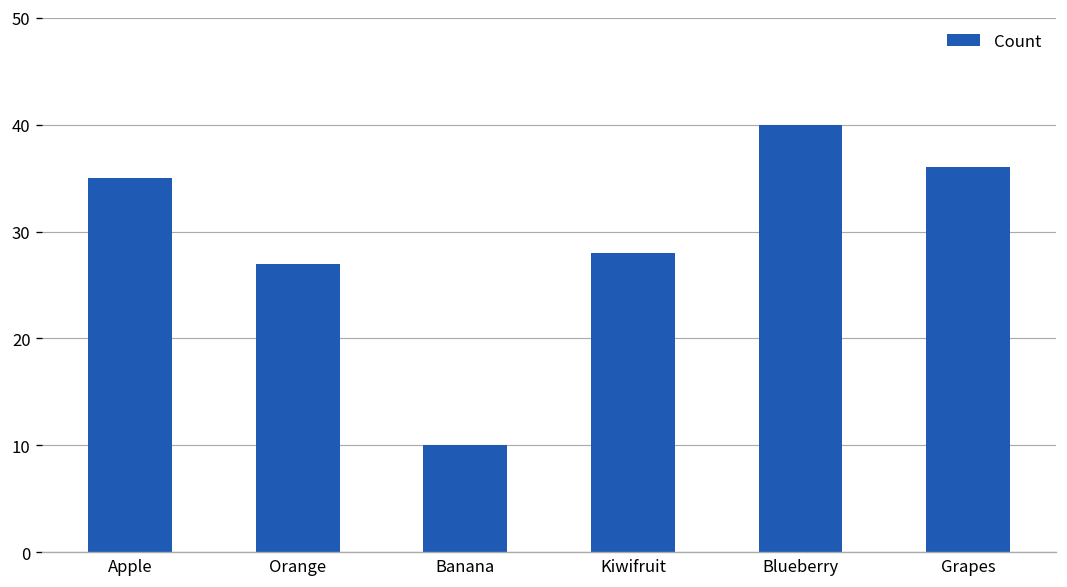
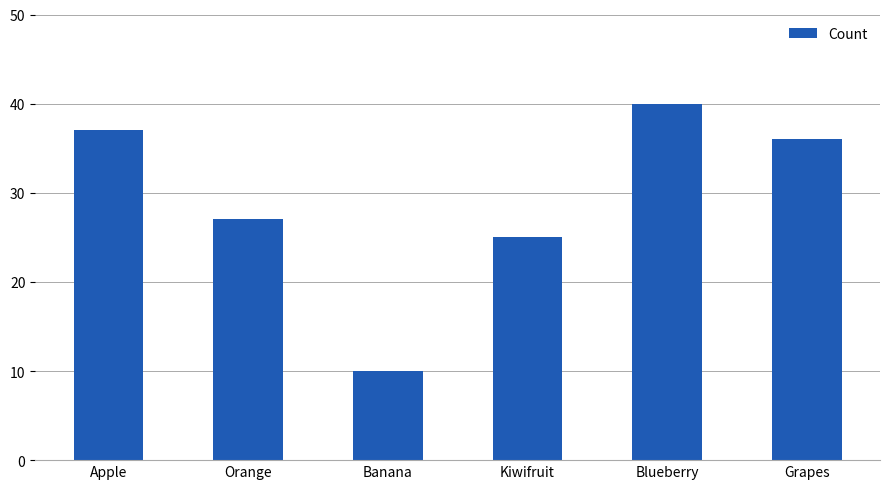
  {
-   "Apple": 35,
+   "Apple": 37,
    "Orange": 27,
    "Banana": 10,
-   "Kiwifruit": 28,
+   "Kiwifruit": 25,
    "Blueberry": 40,
    "Grapes": 36
  }
